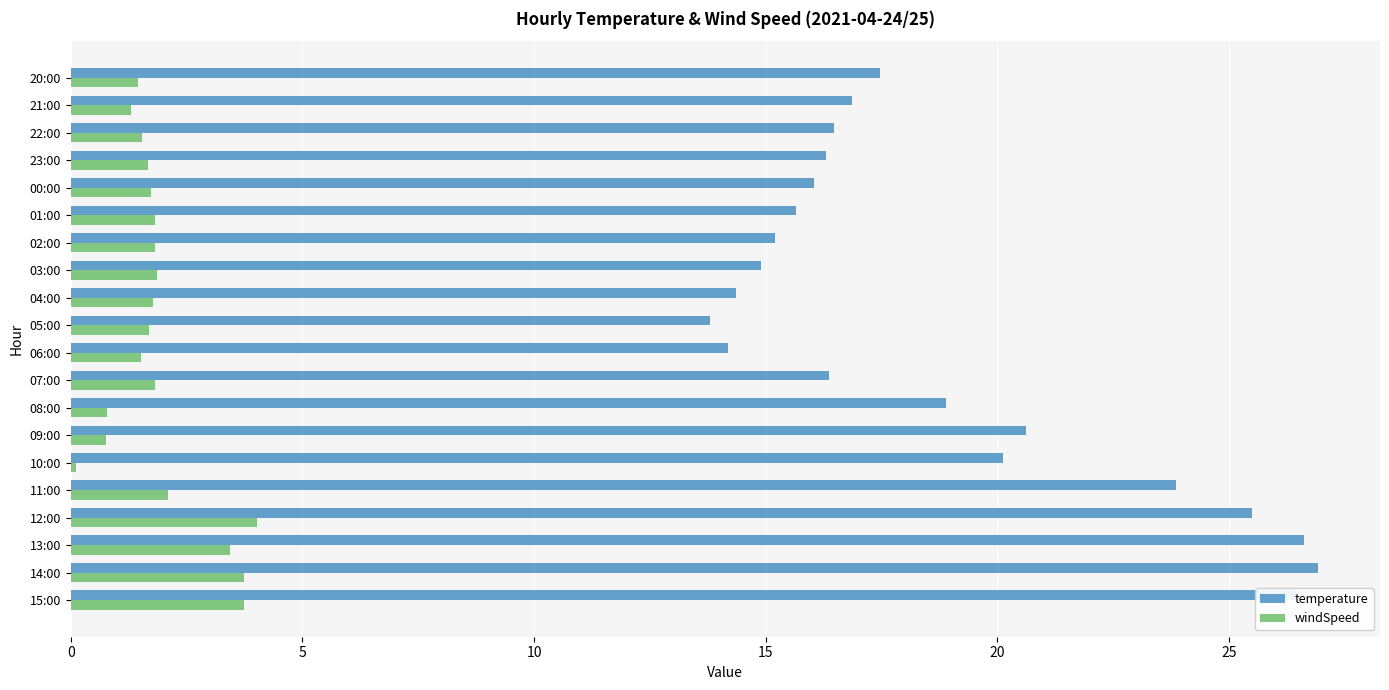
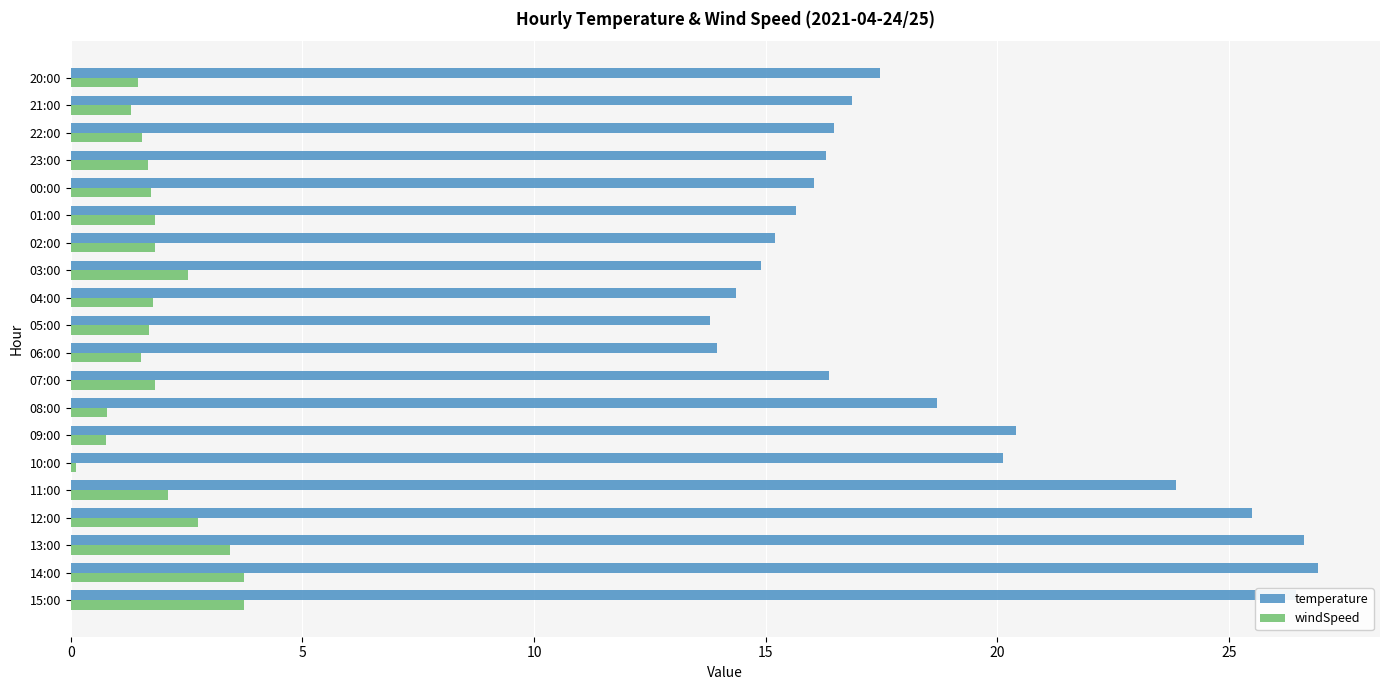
  {
    "temperature": {
      "20:00": 17.5,
      "21:00": 16.9,
      "22:00": 16.5,
      "23:00": 16.3,
      "00:00": 16.0,
      "01:00": 15.7,
      "02:00": 15.2,
      "03:00": 14.9,
      "04:00": 14.4,
      "05:00": 13.8,
-     "06:00": 14.2,
+     "06:00": 13.9,
      "07:00": 16.4,
-     "08:00": 18.9,
-     "09:00": 20.6,
+     "08:00": 18.7,
+     "09:00": 20.4,
      "10:00": 20.1,
      "11:00": 23.9,
      "12:00": 25.5,
      "13:00": 26.6,
      "14:00": 26.9
    },
    "windSpeed": {
      "20:00": 1.5,
      "21:00": 1.3,
      "22:00": 1.6,
      "23:00": 1.7,
      "00:00": 1.7,
      "01:00": 1.8,
      "02:00": 1.8,
-     "03:00": 1.9,
+     "03:00": 2.5,
      "04:00": 1.8,
      "05:00": 1.7,
      "06:00": 1.5,
      "07:00": 1.8,
      "08:00": 0.8,
      "09:00": 0.8,
      "10:00": 0.1,
      "11:00": 2.1,
-     "12:00": 4.0,
+     "12:00": 2.8,
      "13:00": 3.4,
      "14:00": 3.8,
      "15:00": 3.7
    }
  }
